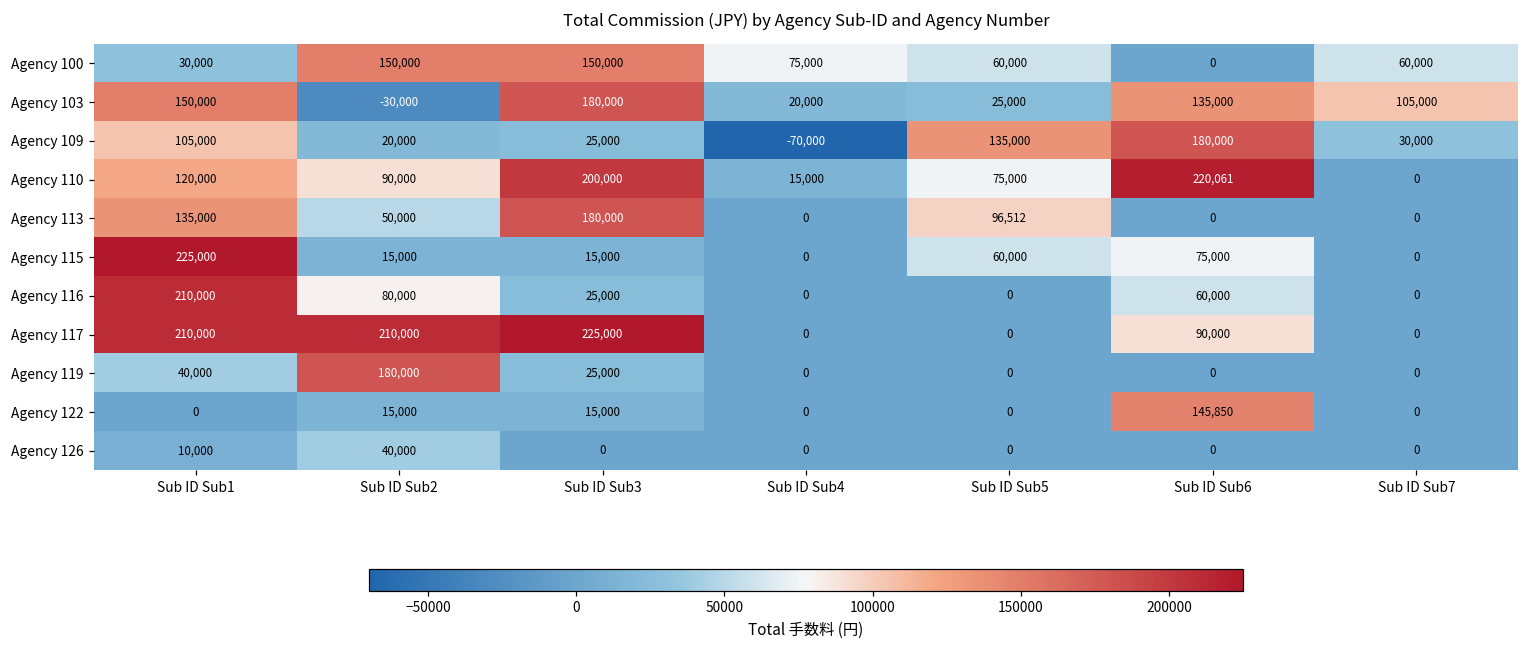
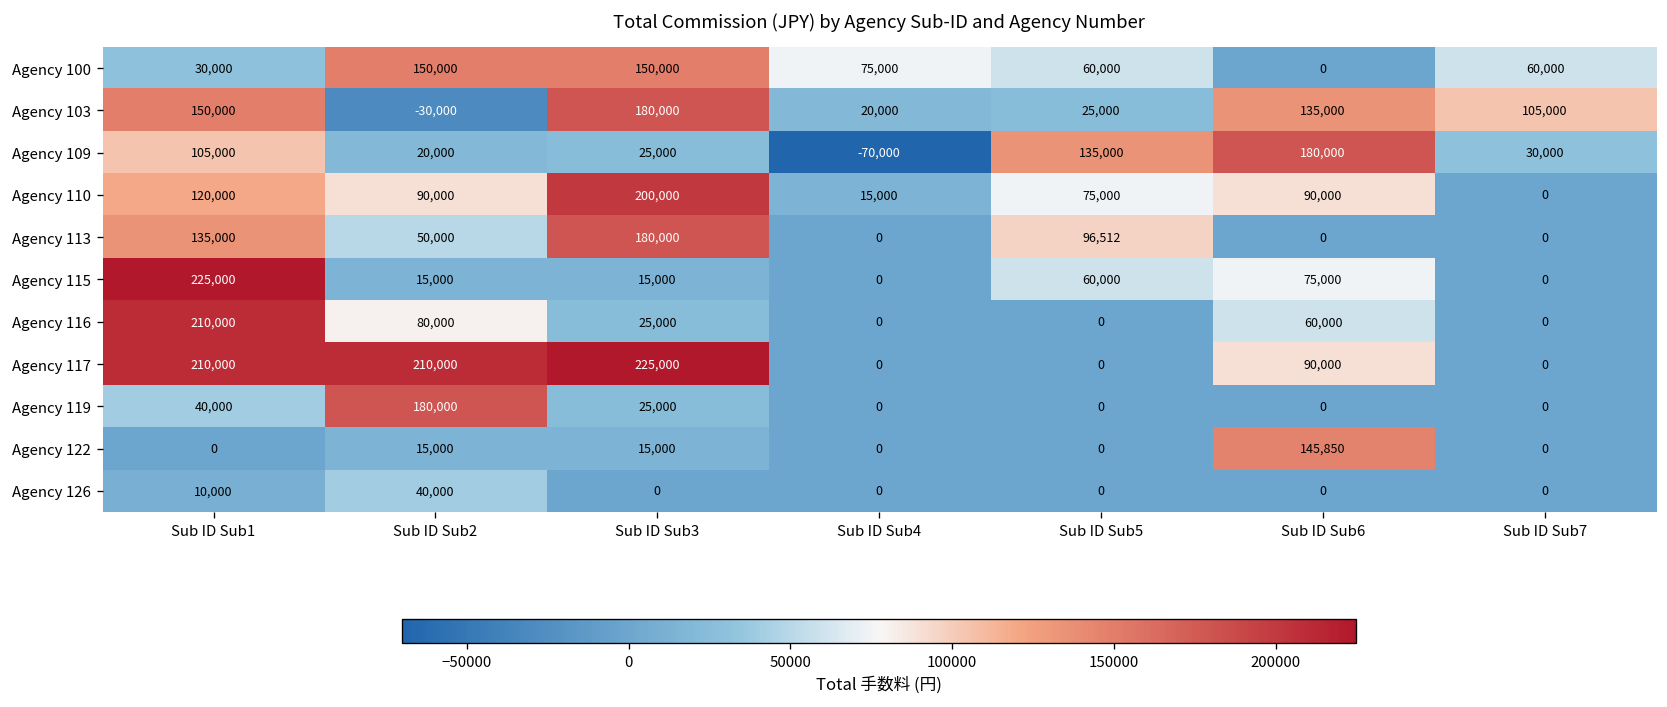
  {
    "Agency 100": {
      "Sub ID Sub1": "30,000",
      "Sub ID Sub2": "150,000",
      "Sub ID Sub3": "150,000",
      "Sub ID Sub4": "75,000",
      "Sub ID Sub5": "60,000",
      "Sub ID Sub6": "0",
      "Sub ID Sub7": "60,000"
    },
    "Agency 103": {
      "Sub ID Sub1": "150,000",
      "Sub ID Sub2": "-30,000",
      "Sub ID Sub3": "180,000",
      "Sub ID Sub4": "20,000",
      "Sub ID Sub5": "25,000",
      "Sub ID Sub6": "135,000",
      "Sub ID Sub7": "105,000"
    },
    "Agency 109": {
      "Sub ID Sub1": "105,000",
      "Sub ID Sub2": "20,000",
      "Sub ID Sub3": "25,000",
      "Sub ID Sub4": "-70,000",
      "Sub ID Sub5": "135,000",
      "Sub ID Sub6": "180,000",
      "Sub ID Sub7": "30,000"
    },
    "Agency 110": {
      "Sub ID Sub1": "120,000",
      "Sub ID Sub2": "90,000",
      "Sub ID Sub3": "200,000",
      "Sub ID Sub4": "15,000",
      "Sub ID Sub5": "75,000",
-     "Sub ID Sub6": "220,061",
+     "Sub ID Sub6": "90,000",
      "Sub ID Sub7": "0"
    },
    "Agency 113": {
      "Sub ID Sub1": "135,000",
      "Sub ID Sub2": "50,000",
      "Sub ID Sub3": "180,000",
      "Sub ID Sub4": "0",
      "Sub ID Sub5": "96,512",
      "Sub ID Sub6": "0",
      "Sub ID Sub7": "0"
    },
    "Agency 115": {
      "Sub ID Sub1": "225,000",
      "Sub ID Sub2": "15,000",
      "Sub ID Sub3": "15,000",
      "Sub ID Sub4": "0",
      "Sub ID Sub5": "60,000",
      "Sub ID Sub6": "75,000",
      "Sub ID Sub7": "0"
    },
    "Agency 116": {
      "Sub ID Sub1": "210,000",
      "Sub ID Sub2": "80,000",
      "Sub ID Sub3": "25,000",
      "Sub ID Sub4": "0",
      "Sub ID Sub5": "0",
      "Sub ID Sub6": "60,000",
      "Sub ID Sub7": "0"
    },
    "Agency 117": {
      "Sub ID Sub1": "210,000",
      "Sub ID Sub2": "210,000",
      "Sub ID Sub3": "225,000",
      "Sub ID Sub4": "0",
      "Sub ID Sub5": "0",
      "Sub ID Sub6": "90,000",
      "Sub ID Sub7": "0"
    },
    "Agency 119": {
      "Sub ID Sub1": "40,000",
      "Sub ID Sub2": "180,000",
      "Sub ID Sub3": "25,000",
      "Sub ID Sub4": "0",
      "Sub ID Sub5": "0",
      "Sub ID Sub6": "0",
      "Sub ID Sub7": "0"
    },
    "Agency 122": {
      "Sub ID Sub1": "0",
      "Sub ID Sub2": "15,000",
      "Sub ID Sub3": "15,000",
      "Sub ID Sub4": "0",
      "Sub ID Sub5": "0",
      "Sub ID Sub6": "145,850",
      "Sub ID Sub7": "0"
    },
    "Agency 126": {
      "Sub ID Sub1": "10,000",
      "Sub ID Sub2": "40,000",
      "Sub ID Sub3": "0",
      "Sub ID Sub4": "0",
      "Sub ID Sub5": "0",
      "Sub ID Sub6": "0",
      "Sub ID Sub7": "0"
    }
  }
